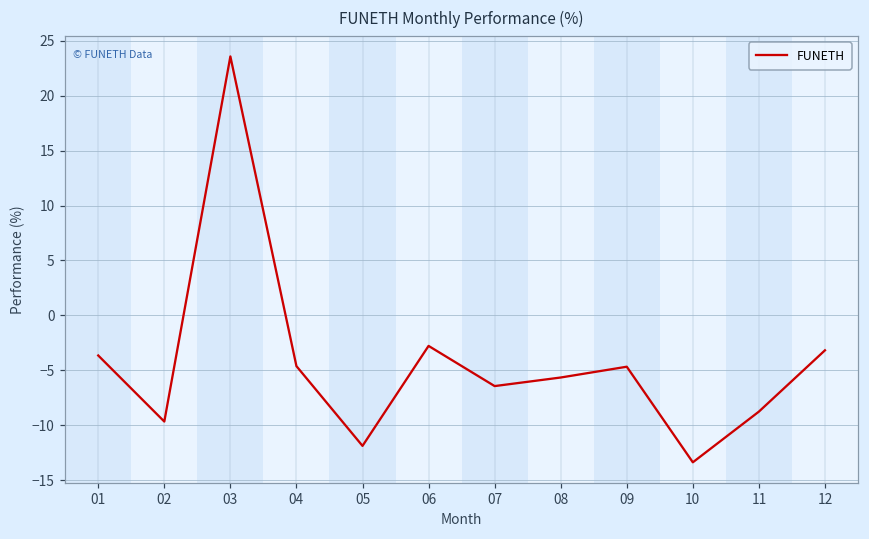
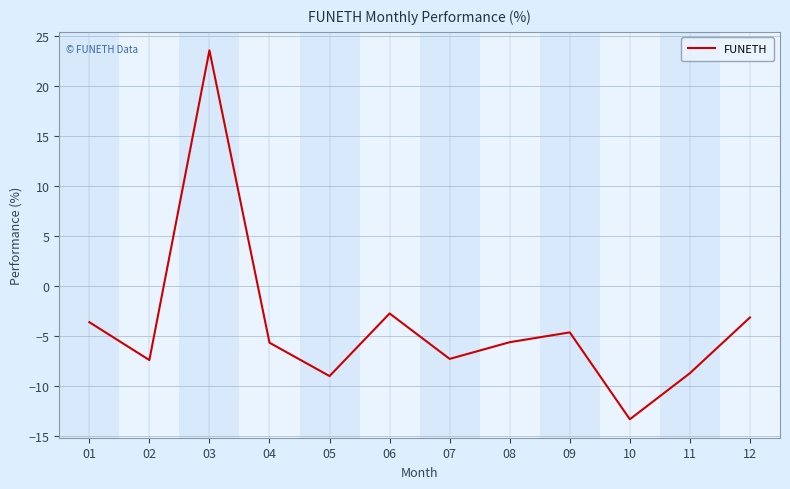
  {
    "01": -4,
-   "02": -10,
+   "02": -7,
    "03": 24,
-   "04": -5,
-   "05": -12,
+   "04": -6,
+   "05": -9,
    "06": -3,
-   "07": -6,
+   "07": -7,
    "08": -6,
    "09": -5,
    "10": -13,
    "11": -9,
    "12": -3
  }
